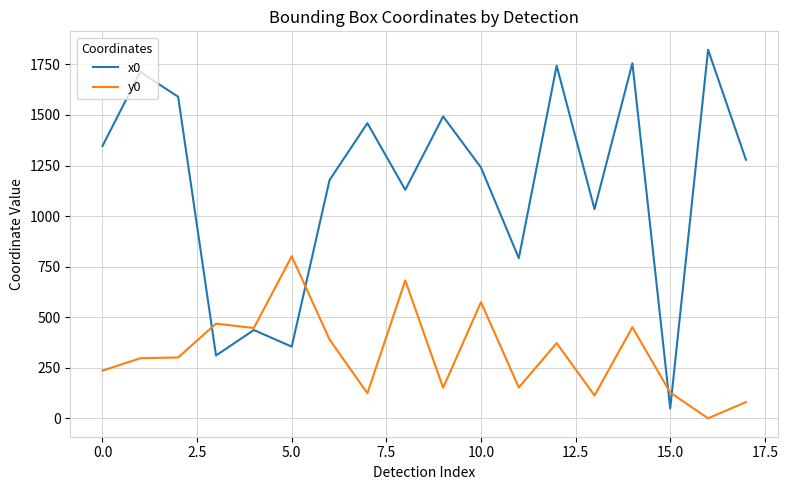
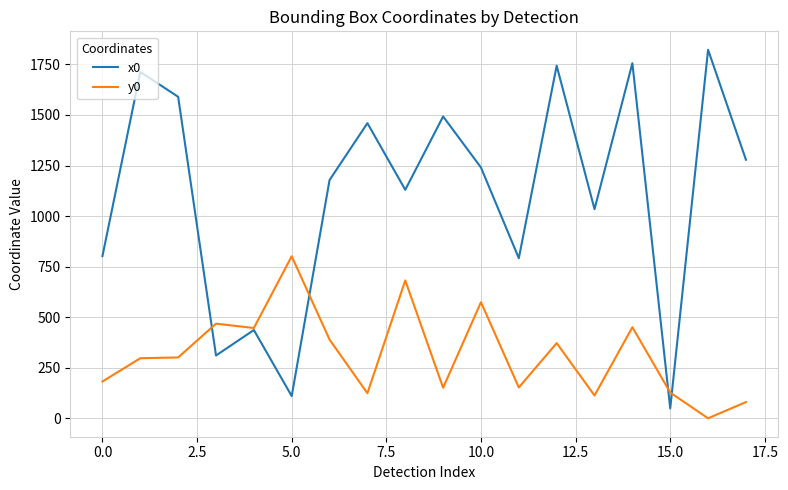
  {
    "x0": {
-     "0.0": 1350,
-     "5.0": 350,
+     "0.0": 800,
+     "5.0": 110,
      "10.0": 1240,
      "15.0": 50
    },
    "y0": {
-     "0.0": 240,
+     "0.0": 180,
      "5.0": 800,
      "10.0": 570,
      "15.0": 130
    }
  }
